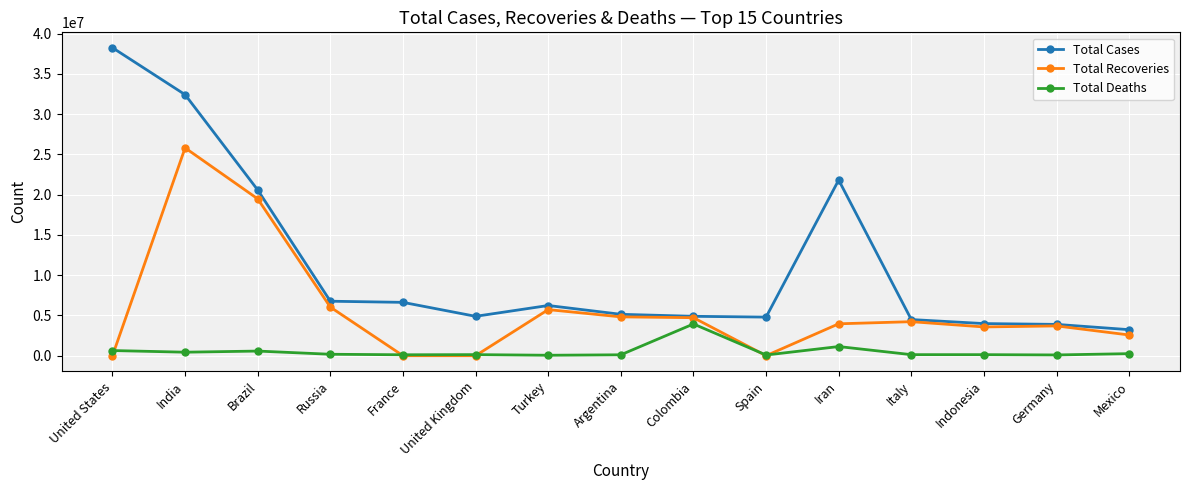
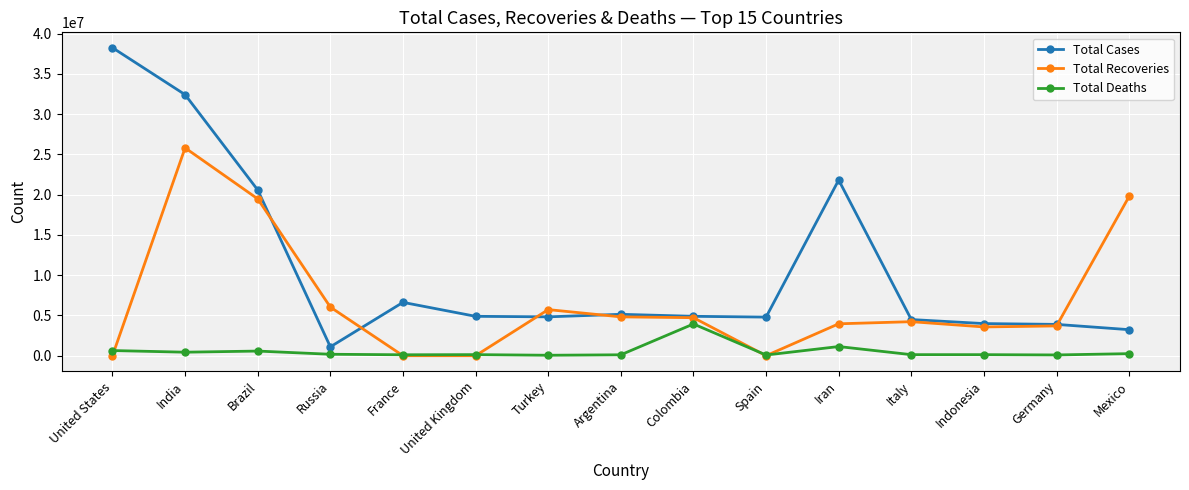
  {
    "Total Cases": {
      "United States": 38000000,
      "India": 32000000,
      "Brazil": 21000000,
-     "Russia": 7000000,
+     "Russia": 1000000,
      "France": 7000000,
      "United Kingdom": 5000000,
-     "Turkey": 6000000,
+     "Turkey": 5000000,
      "Argentina": 5000000,
      "Spain": 5000000,
      "Iran": 22000000,
      "Indonesia": 4000000,
      "Mexico": 3000000
    },
    "Total Recoveries": {
      "United States": 0,
      "India": 26000000,
      "Brazil": 19000000,
      "Russia": 6000000,
      "Turkey": 6000000,
      "Argentina": 5000000,
      "Iran": 4000000,
      "Indonesia": 4000000,
-     "Mexico": 3000000
+     "Mexico": 20000000
    },
    "Total Deaths": {
      "United States": 1000000,
      "India": 0,
      "Brazil": 1000000,
      "Russia": 0,
      "Turkey": 0,
      "Argentina": 0,
      "Colombia": 4000000,
      "Iran": 1000000,
      "Italy": 0,
      "Indonesia": 0,
      "Germany": 0,
      "Mexico": 0
    }
  }
